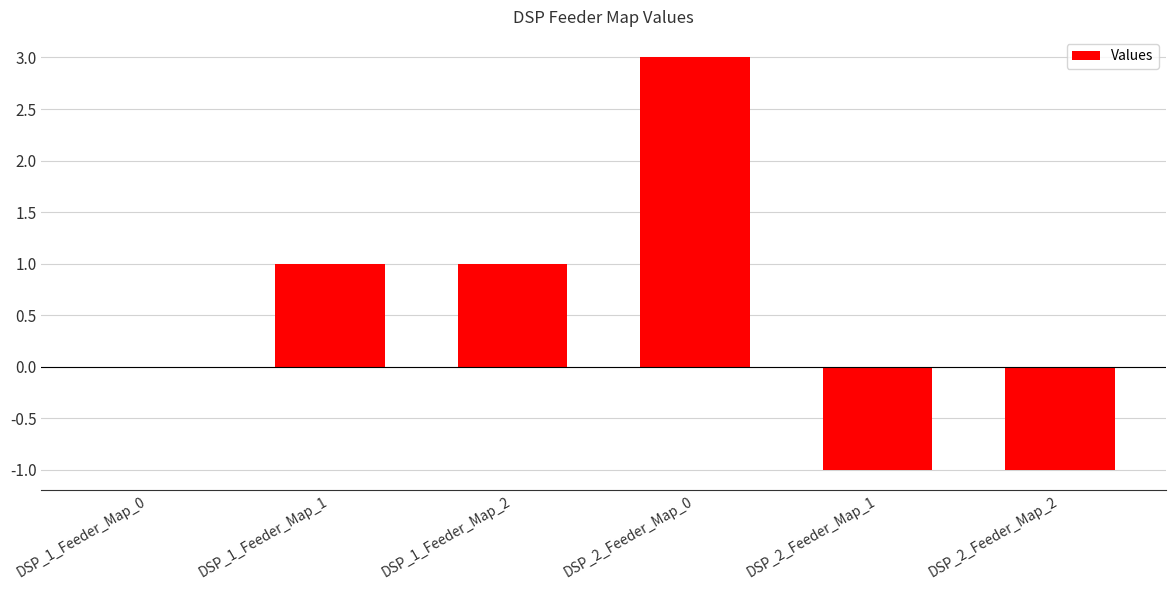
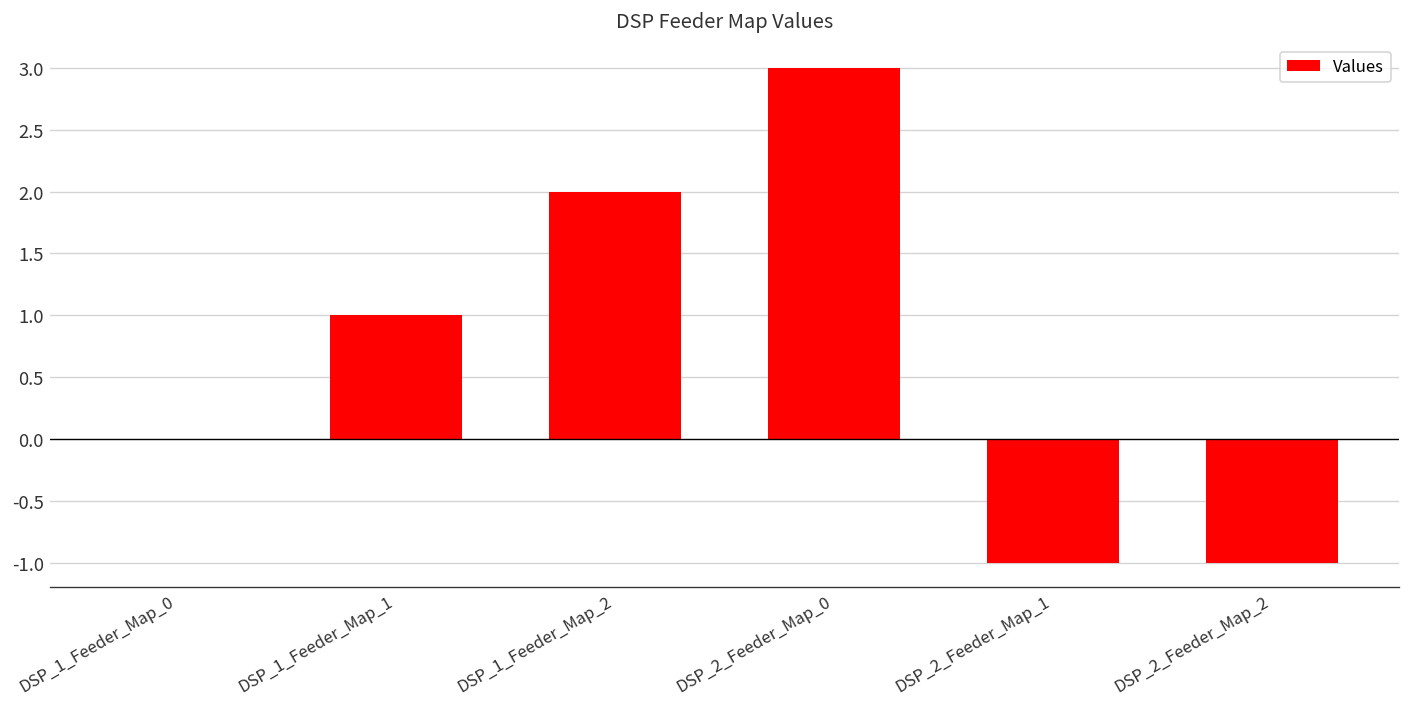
  {
    "DSP_1_Feeder_Map_0": 0,
    "DSP_1_Feeder_Map_1": 1,
-   "DSP_1_Feeder_Map_2": 1,
+   "DSP_1_Feeder_Map_2": 2,
    "DSP_2_Feeder_Map_0": 3,
    "DSP_2_Feeder_Map_1": -1,
    "DSP_2_Feeder_Map_2": -1
  }
